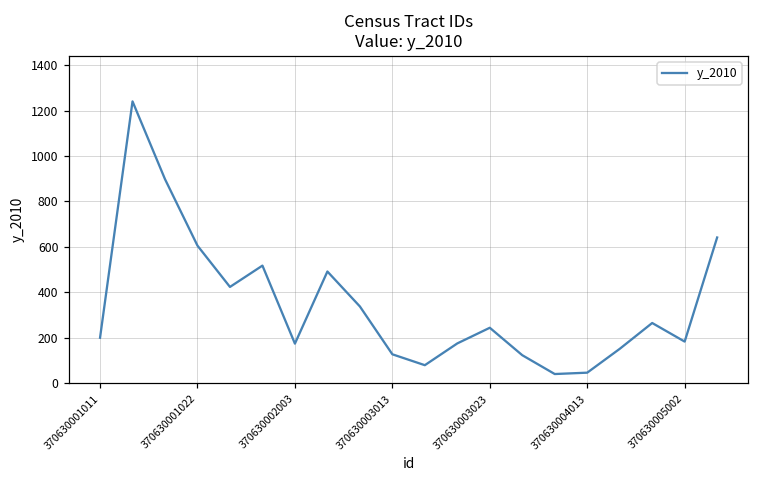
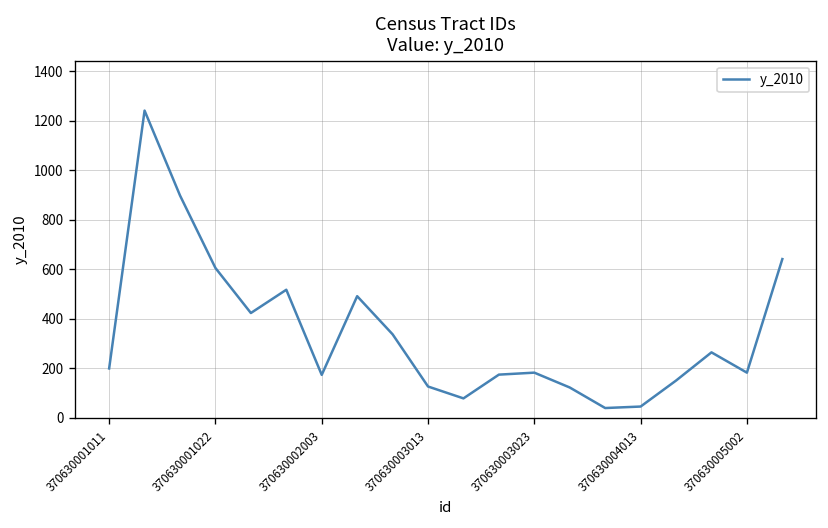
  {
    "370630001011": 200,
    "370630001022": 610,
    "370630002003": 170,
    "370630003013": 130,
-   "370630003023": 240,
+   "370630003023": 180,
    "370630004013": 50,
    "370630005002": 180
  }
